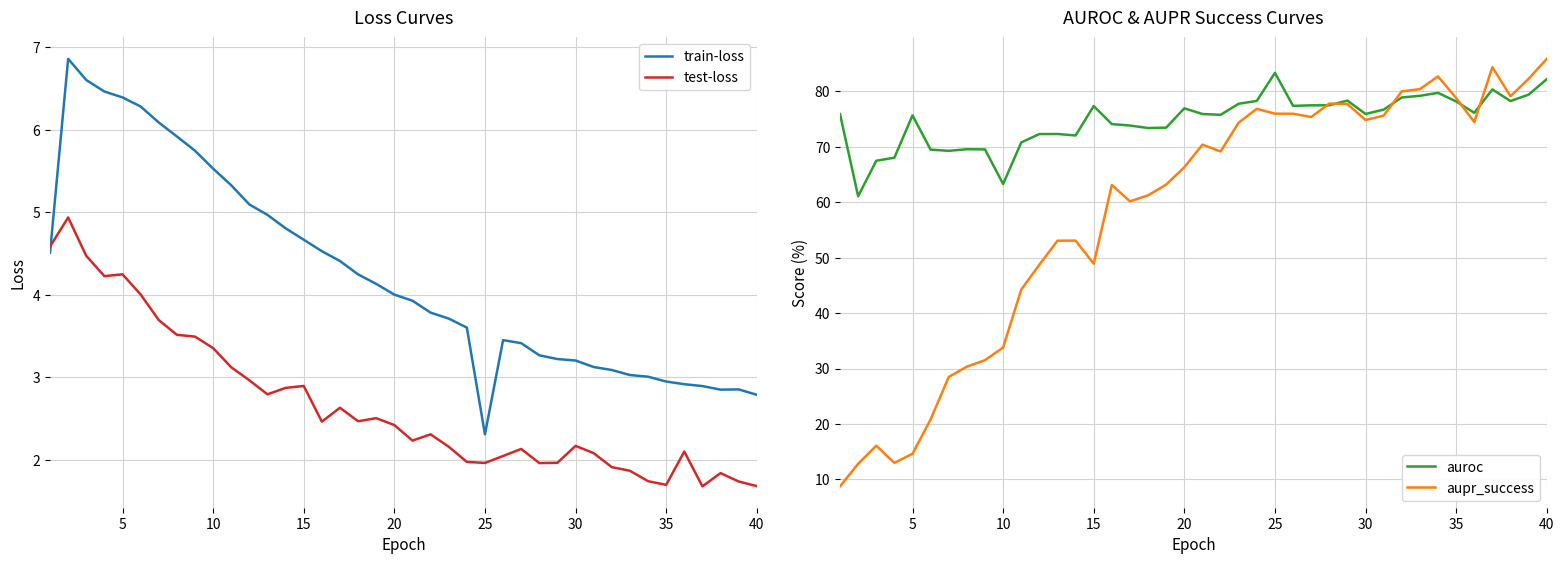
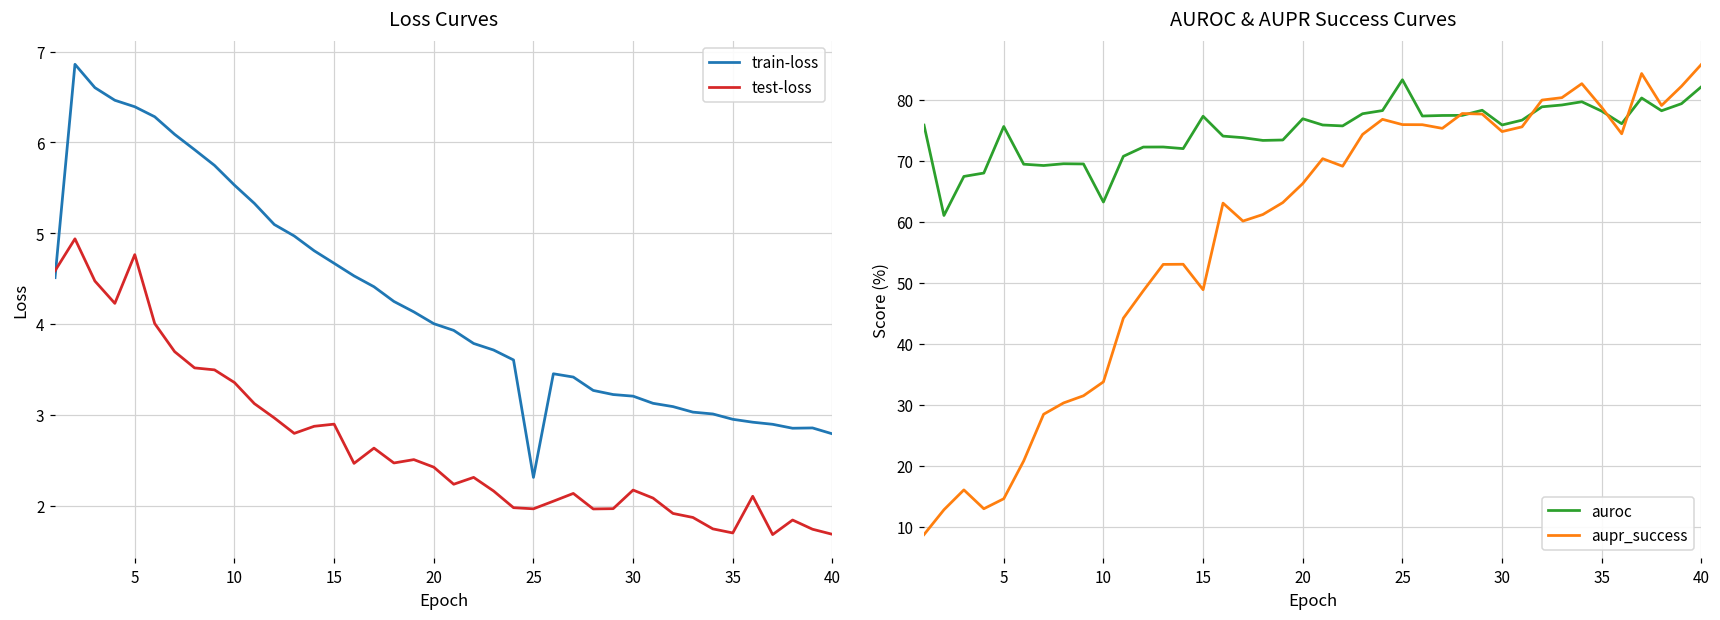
  {
    "Loss Curves": {
      "train-loss": {
        "5": 6.4,
        "10": 5.5,
        "15": 4.7,
        "20": 4.0,
        "25": 2.3,
        "30": 3.2,
        "35": 3.0,
        "40": 2.8
      },
      "test-loss": {
-       "5": 4.2,
+       "5": 4.8,
        "10": 3.4,
        "15": 2.9,
        "20": 2.4,
        "25": 2.0,
        "30": 2.2,
        "35": 1.7,
        "40": 1.7
      }
    },
    "AUROC & AUPR Success Curves": {
      "auroc": {
        "5": 76,
        "10": 63,
        "15": 77,
        "20": 77,
        "25": 83,
        "30": 76,
        "35": 78,
        "40": 82
      },
      "aupr_success": {
        "5": 15,
        "10": 34,
        "15": 49,
        "20": 66,
        "25": 76,
        "30": 75,
        "35": 79,
        "40": 86
      }
    }
  }
